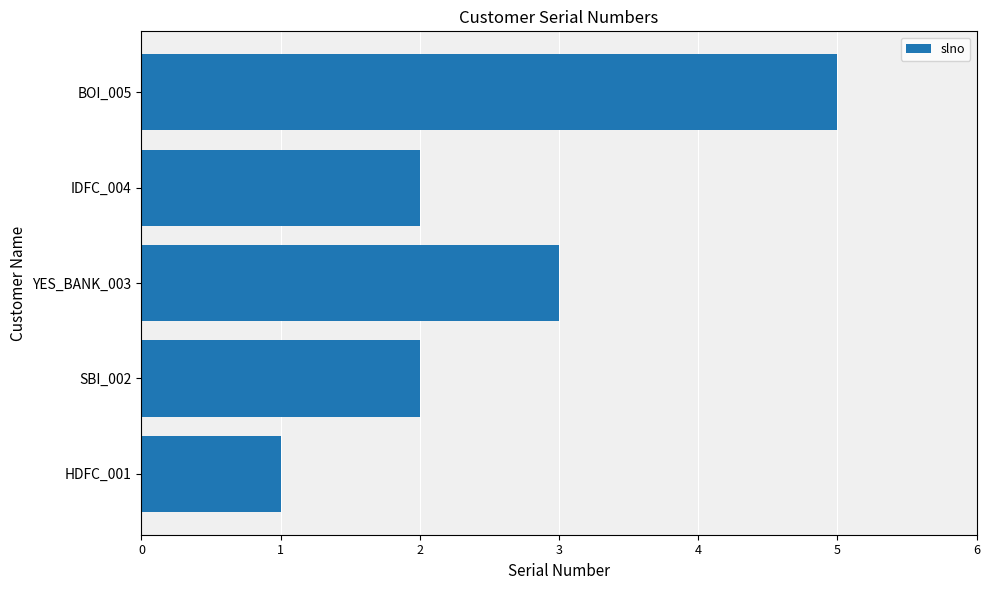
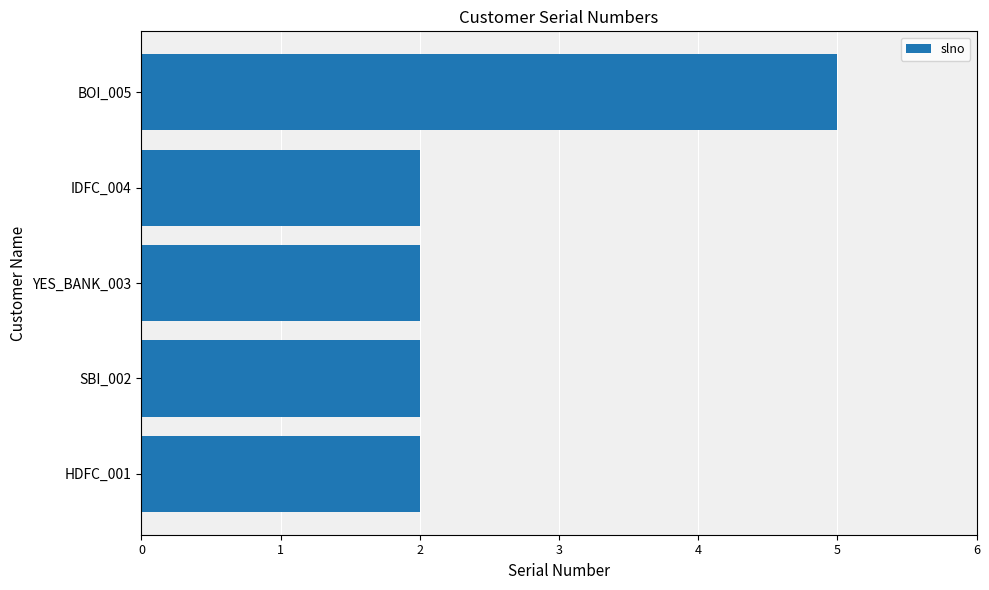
  {
    "BOI_005": 5,
    "IDFC_004": 2,
-   "YES_BANK_003": 3,
+   "YES_BANK_003": 2,
    "SBI_002": 2,
-   "HDFC_001": 1
+   "HDFC_001": 2
  }
